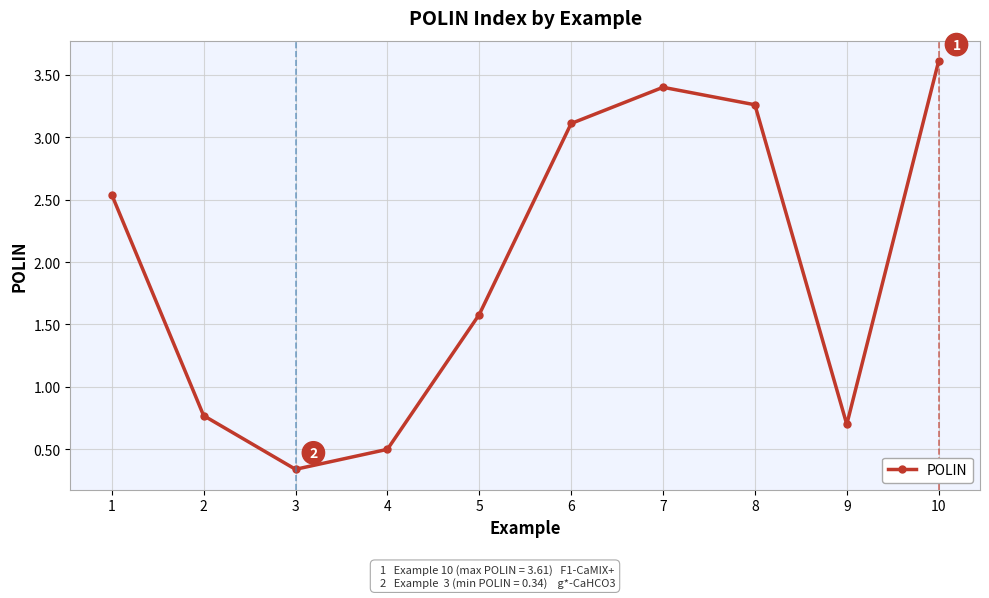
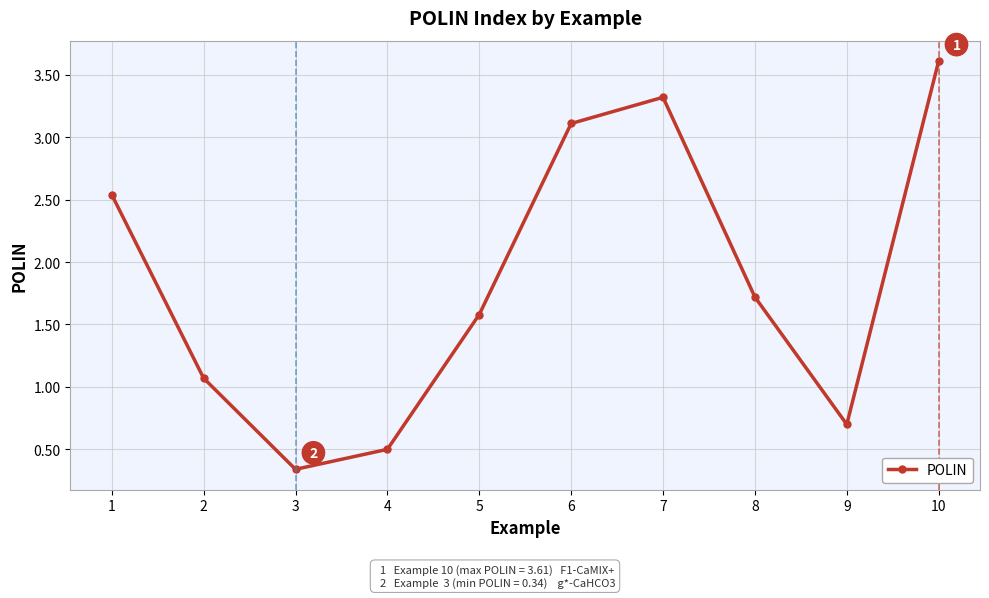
  {
    "1": 2.54,
-   "2": 0.77,
+   "2": 1.07,
    "4": 0.50,
    "5": 1.58,
    "6": 3.11,
-   "7": 3.40,
-   "8": 3.26,
+   "7": 3.32,
+   "8": 1.72,
    "9": 0.70
  }
